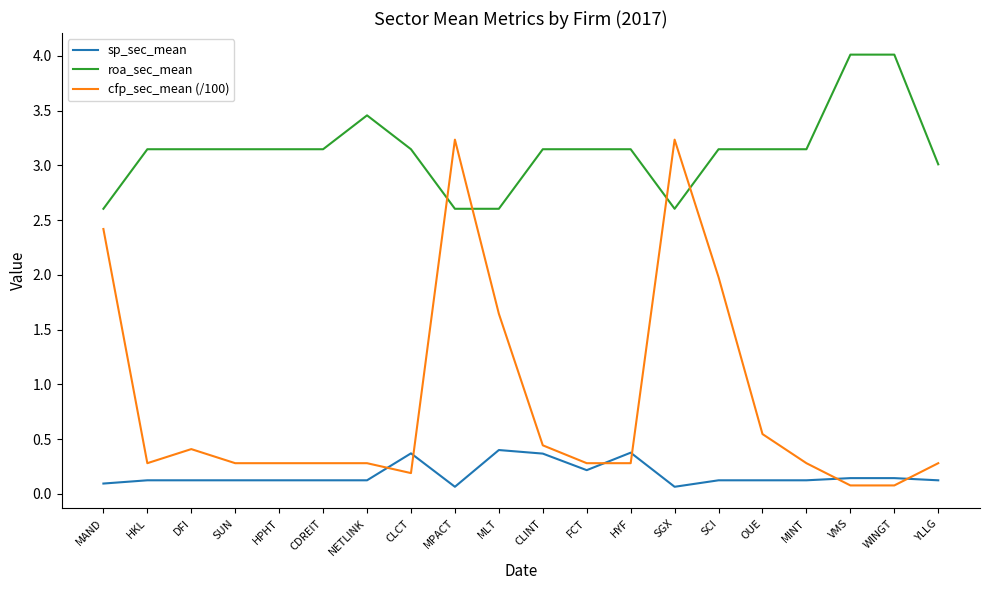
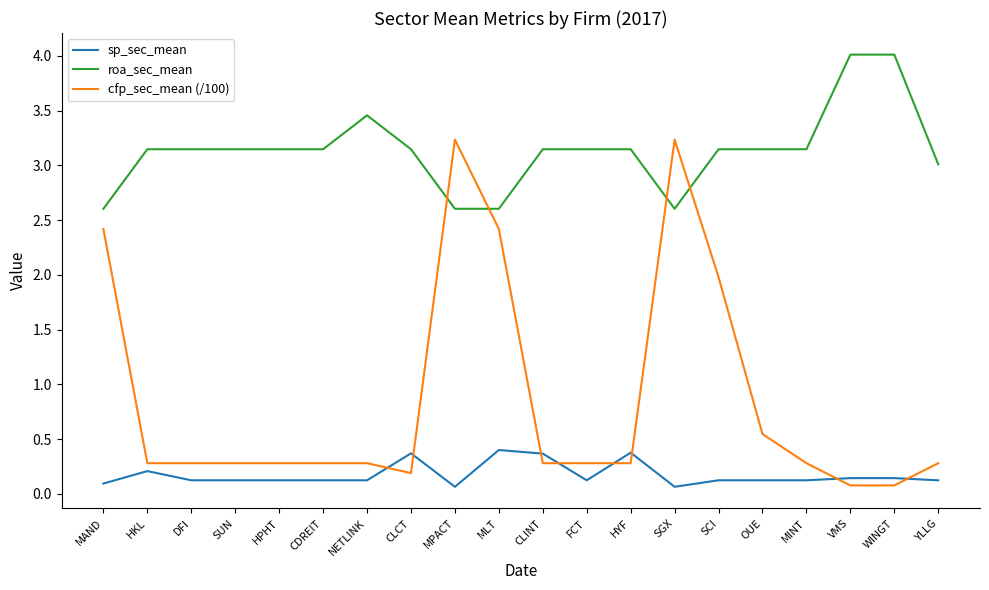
  {
    "sp_sec_mean": {
      "MAND": 0.10,
-     "HKL": 0.12,
+     "HKL": 0.21,
      "DFI": 0.12,
      "SUN": 0.12,
      "HPHT": 0.12,
      "CDREIT": 0.12,
      "NETLINK": 0.12,
      "CLCT": 0.37,
      "MPACT": 0.07,
      "MLT": 0.40,
      "CLINT": 0.37,
-     "FCT": 0.22,
+     "FCT": 0.12,
      "HYF": 0.38,
      "SGX": 0.07,
      "SCI": 0.12,
      "OUE": 0.12,
      "MINT": 0.12,
      "VMS": 0.14,
      "WINGT": 0.14,
      "YLLG": 0.12
    },
    "roa_sec_mean": {
      "MAND": 2.60,
      "HKL": 3.15,
      "DFI": 3.15,
      "SUN": 3.15,
      "HPHT": 3.15,
      "CDREIT": 3.15,
      "NETLINK": 3.46,
      "CLCT": 3.15,
      "MPACT": 2.60,
      "MLT": 2.60,
      "CLINT": 3.15,
      "FCT": 3.15,
      "HYF": 3.15,
      "SGX": 2.60,
      "SCI": 3.15,
      "OUE": 3.15,
      "MINT": 3.15,
      "VMS": 4.01,
      "WINGT": 4.01,
      "YLLG": 3.01
    },
    "cfp_sec_mean (/100)": {
      "MAND": 2.42,
      "HKL": 0.28,
-     "DFI": 0.41,
+     "DFI": 0.28,
      "SUN": 0.28,
      "HPHT": 0.28,
      "CDREIT": 0.28,
      "NETLINK": 0.28,
      "CLCT": 0.19,
      "MPACT": 3.24,
-     "MLT": 1.65,
-     "CLINT": 0.44,
+     "MLT": 2.42,
+     "CLINT": 0.28,
      "FCT": 0.28,
      "HYF": 0.28,
      "SGX": 3.24,
      "SCI": 1.98,
      "OUE": 0.55,
      "MINT": 0.28,
      "VMS": 0.08,
      "WINGT": 0.08,
      "YLLG": 0.28
    }
  }
